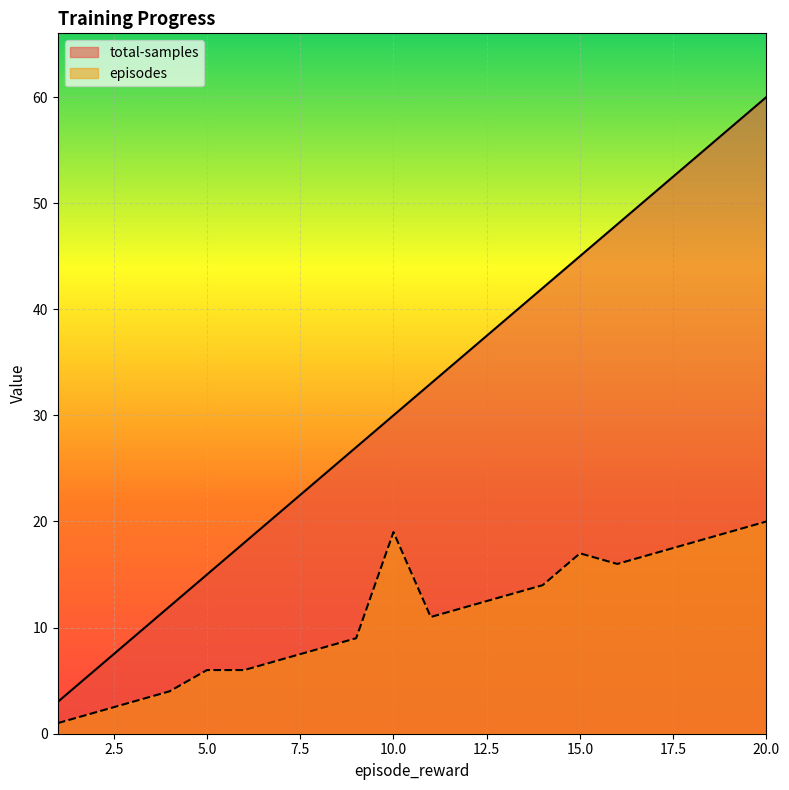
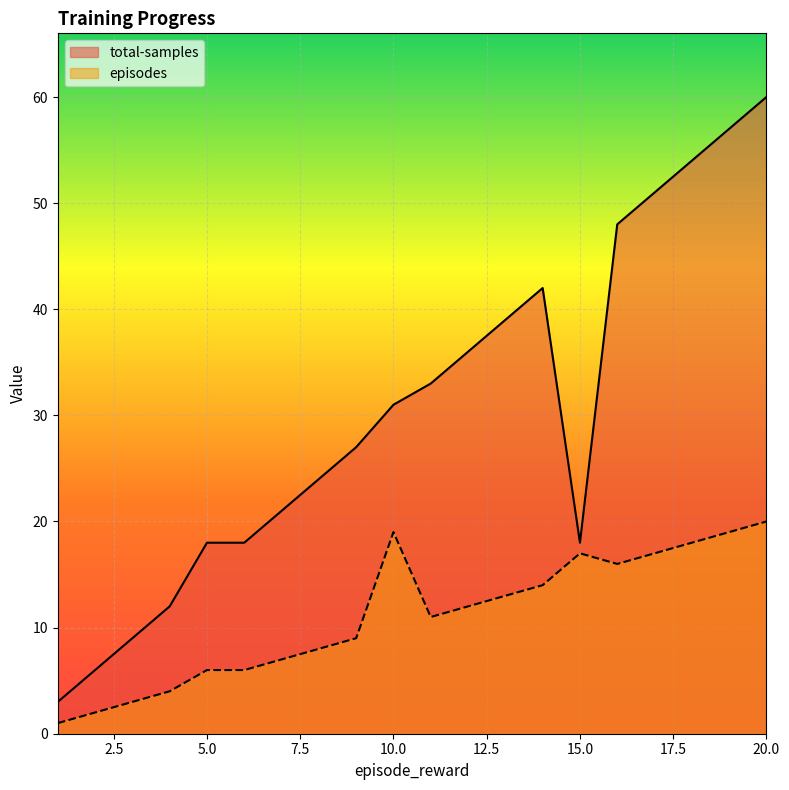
  {
    "total-samples": {
-     "5.0": 15,
-     "10.0": 30,
-     "15.0": 45,
+     "5.0": 18,
+     "10.0": 31,
+     "15.0": 18,
      "20.0": 60
    },
    "episodes": {
      "5.0": 6,
      "10.0": 19,
      "15.0": 17,
      "20.0": 20
    }
  }
